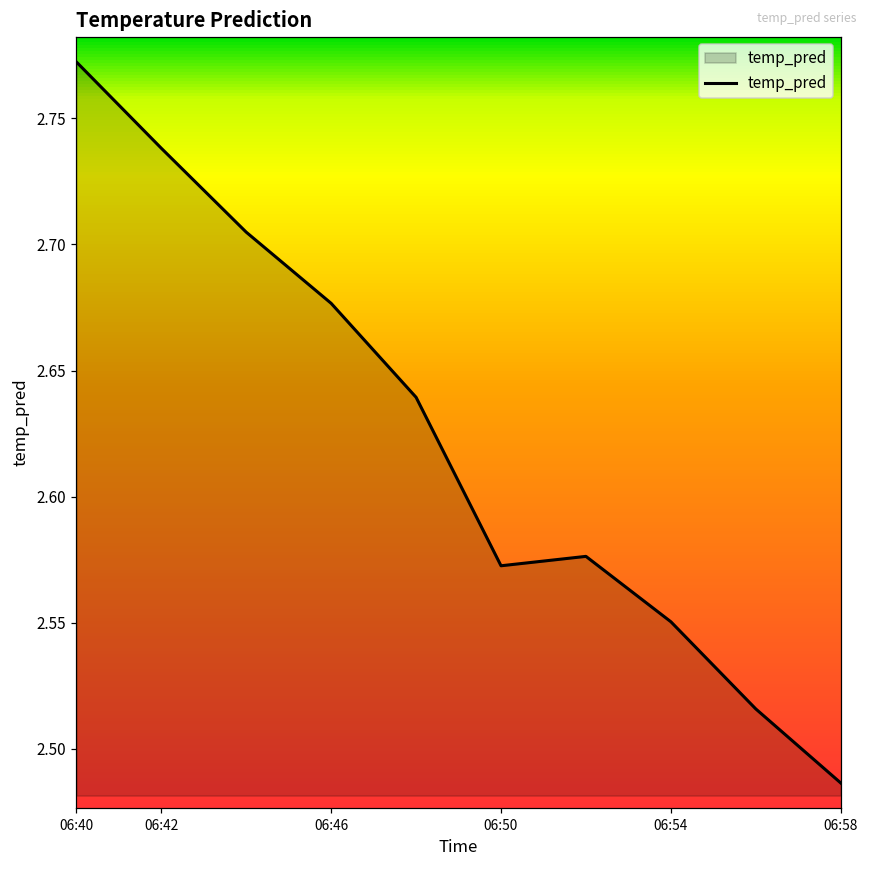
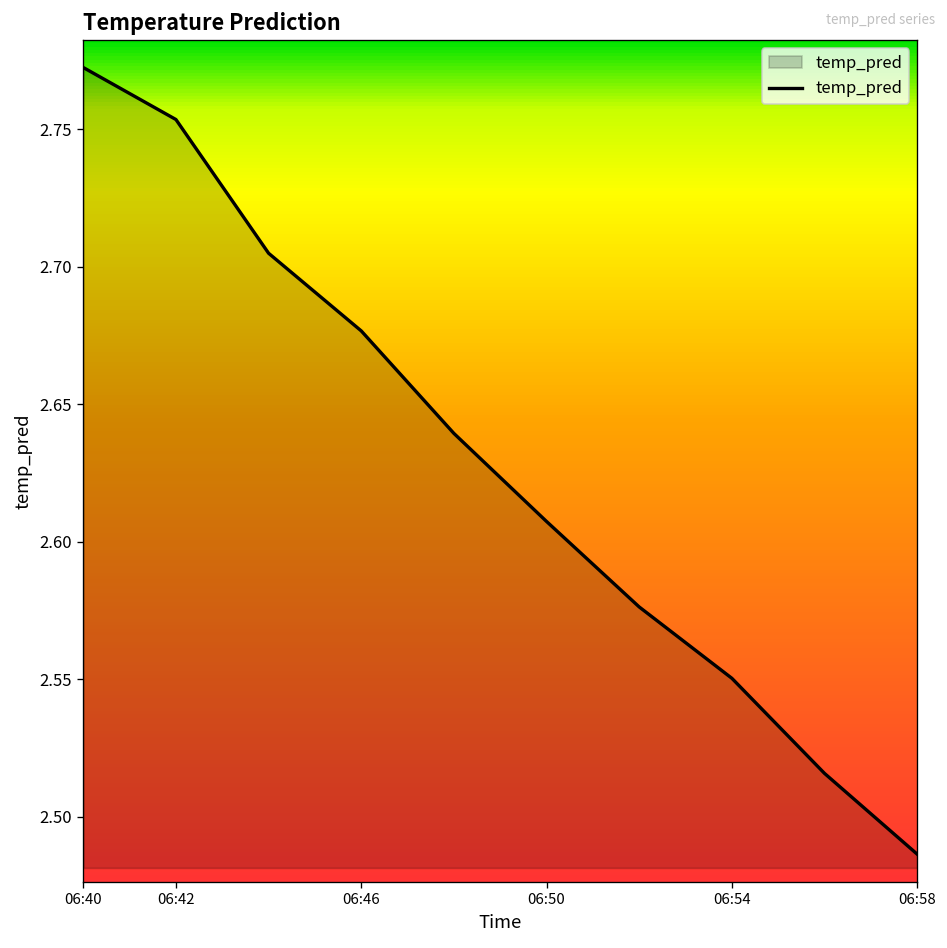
  {
    "06:40": 2.772,
-   "06:42": 2.738,
+   "06:42": 2.753,
    "06:46": 2.677,
-   "06:50": 2.573,
+   "06:50": 2.607,
    "06:54": 2.550,
    "06:58": 2.486
  }
